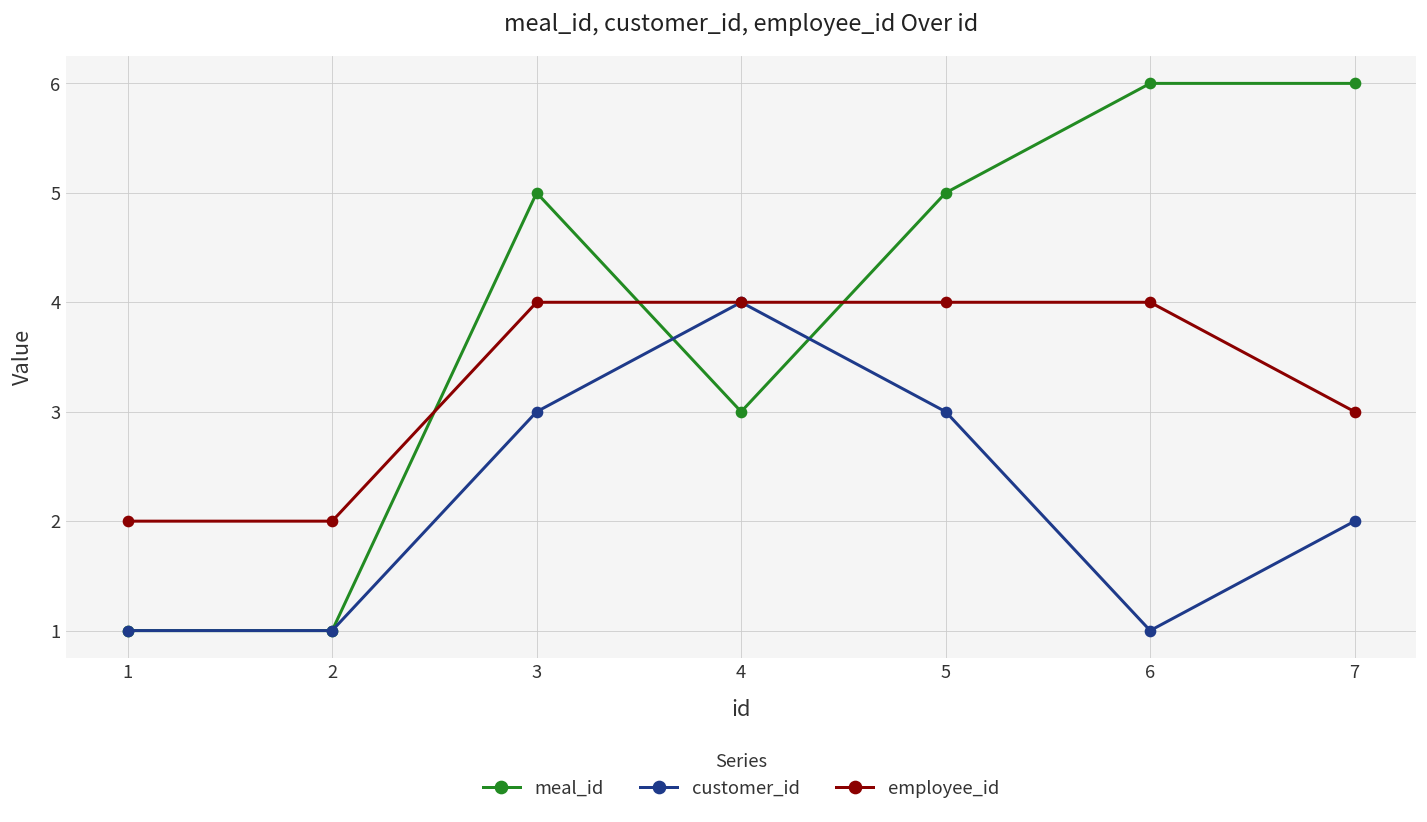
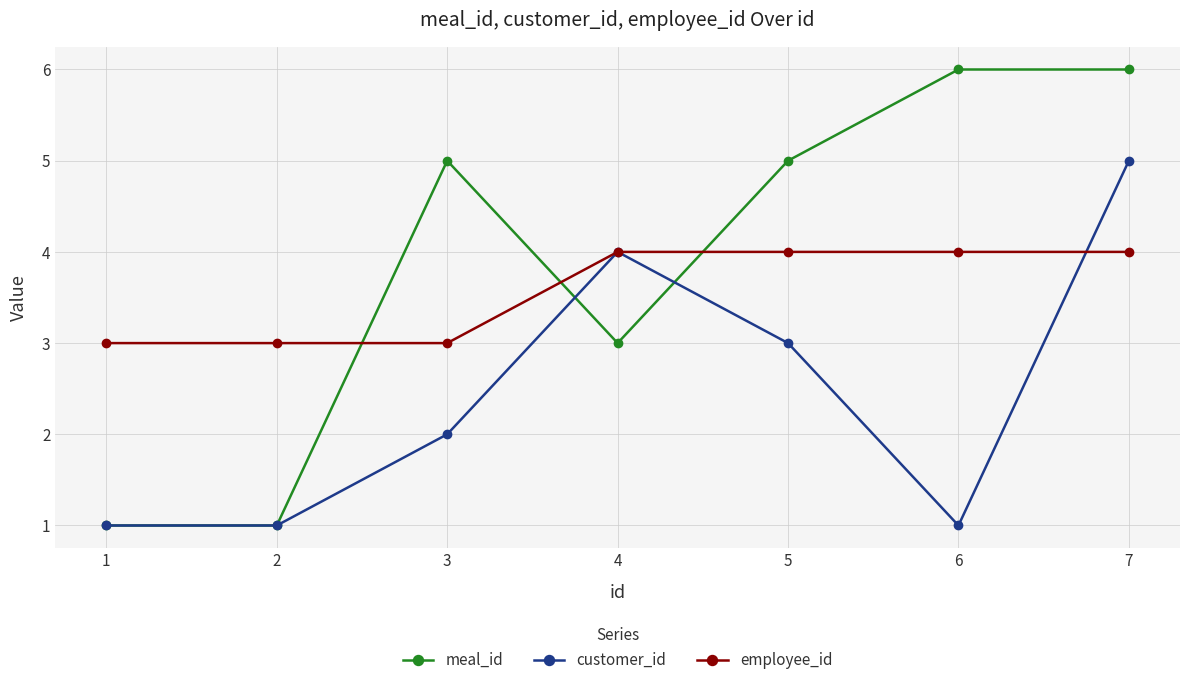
  {
    "meal_id": {
      "3": 5,
      "4": 3,
      "5": 5,
      "6": 6,
      "7": 6
    },
    "customer_id": {
-     "3": 3,
+     "3": 2,
      "5": 3,
      "6": 1,
-     "7": 2
+     "7": 5
    },
    "employee_id": {
-     "1": 2,
-     "2": 2,
-     "3": 4,
+     "1": 3,
+     "2": 3,
+     "3": 3,
      "5": 4,
      "6": 4,
-     "7": 3
+     "7": 4
    }
  }
